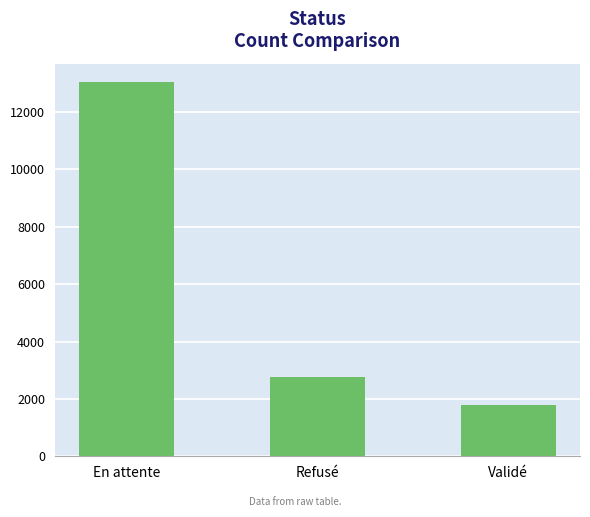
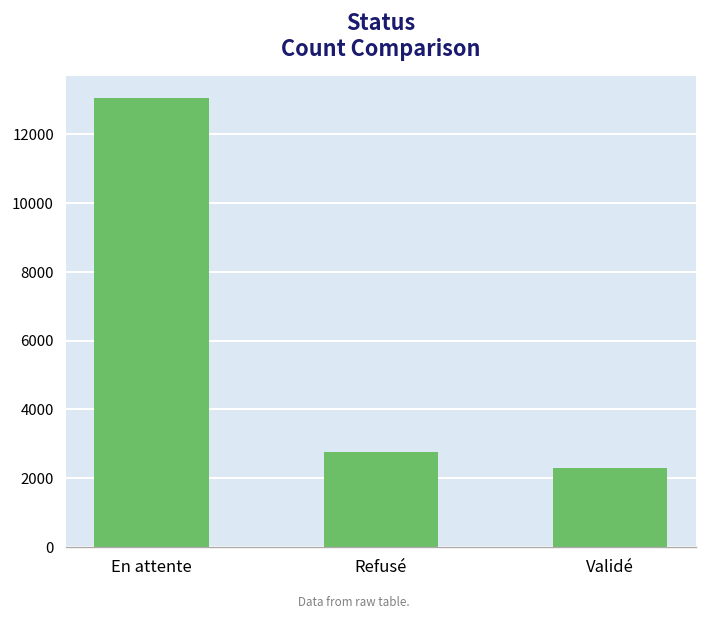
  {
    "En attente": 13000,
    "Refusé": 2800,
-   "Validé": 1800
+   "Validé": 2300
  }
